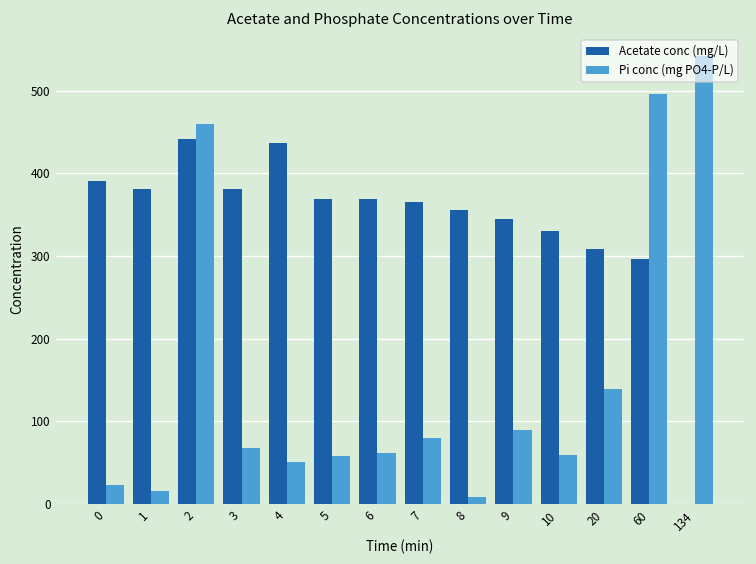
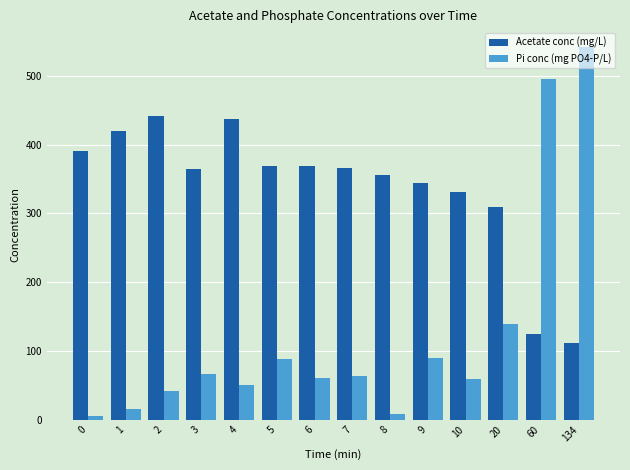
  {
    "Acetate conc (mg/L)": {
      "0": 390,
-     "1": 380,
+     "1": 420,
      "2": 440,
-     "3": 380,
+     "3": 360,
      "4": 440,
      "5": 370,
      "6": 370,
      "7": 370,
      "8": 360,
      "9": 340,
      "10": 330,
      "20": 310,
-     "60": 300,
-     "134": 0
+     "60": 120,
+     "134": 110
    },
    "Pi conc (mg PO4-P/L)": {
-     "0": 20,
+     "0": 10,
      "1": 20,
-     "2": 460,
+     "2": 40,
      "3": 70,
      "4": 50,
-     "5": 60,
+     "5": 90,
      "6": 60,
-     "7": 80,
+     "7": 60,
      "8": 10,
      "9": 90,
      "10": 60,
      "20": 140,
      "60": 500
    }
  }
